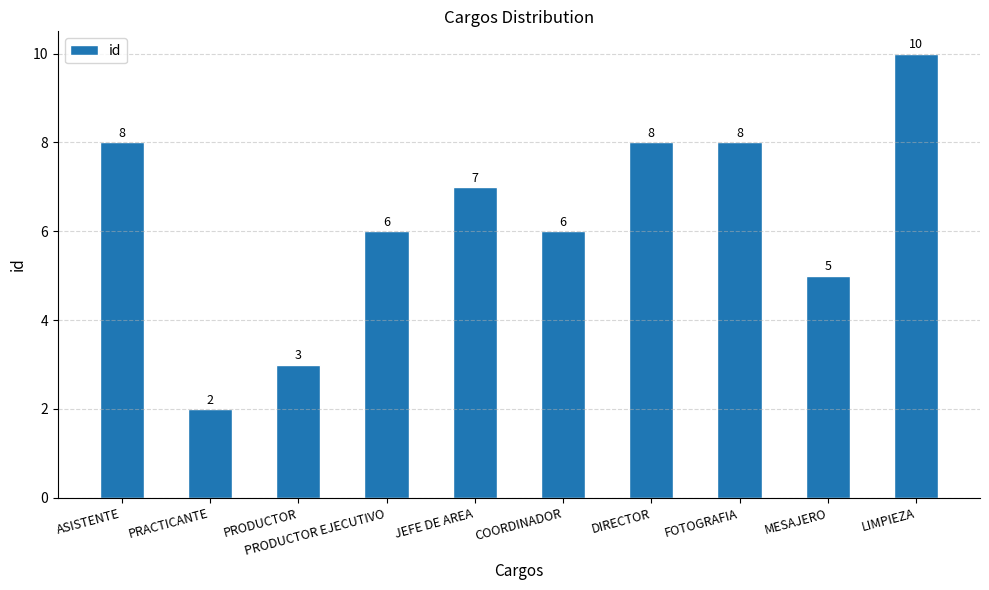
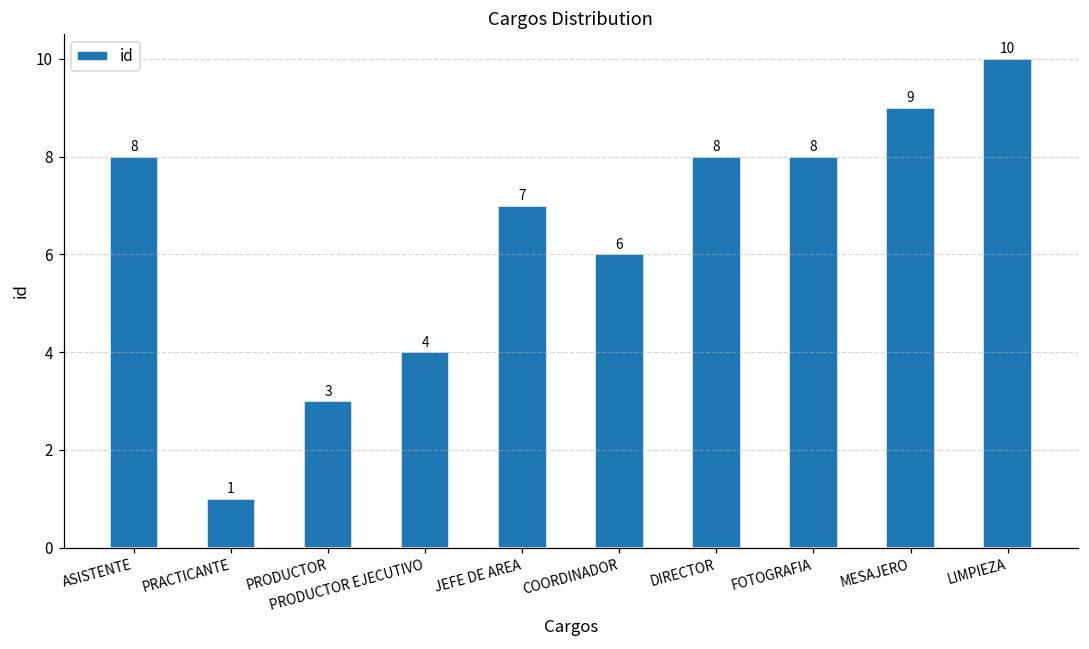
  {
    "ASISTENTE": 8,
-   "PRACTICANTE": 2,
+   "PRACTICANTE": 1,
    "PRODUCTOR": 3,
-   "PRODUCTOR EJECUTIVO": 6,
+   "PRODUCTOR EJECUTIVO": 4,
    "JEFE DE AREA": 7,
    "COORDINADOR": 6,
    "DIRECTOR": 8,
    "FOTOGRAFIA": 8,
-   "MESAJERO": 5,
+   "MESAJERO": 9,
    "LIMPIEZA": 10
  }
